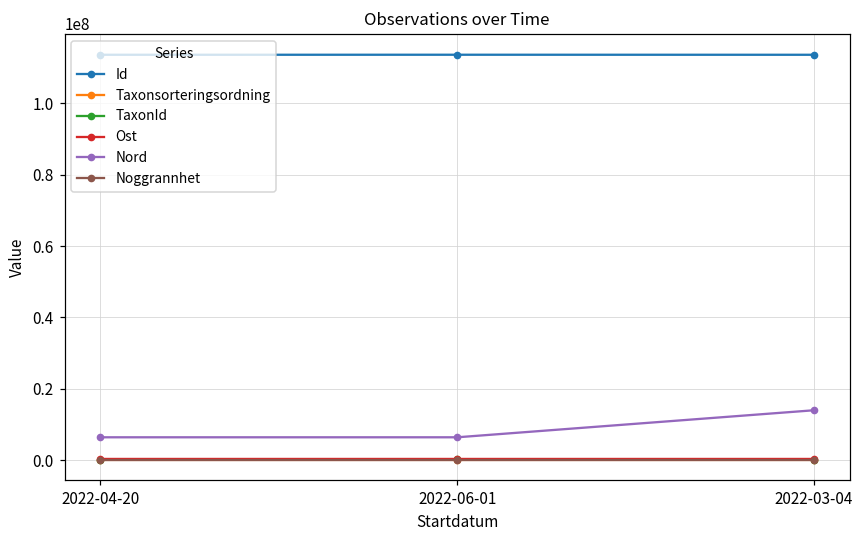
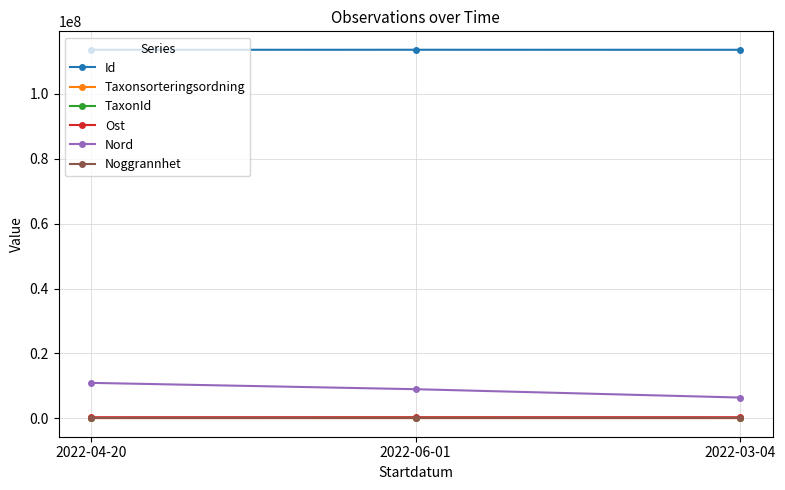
  {
    "Id": {
      "2022-06-01": 114000000,
      "2022-03-04": 114000000
    },
    "Nord": {
-     "2022-04-20": 6000000,
-     "2022-06-01": 6000000,
-     "2022-03-04": 14000000
+     "2022-04-20": 11000000,
+     "2022-06-01": 9000000,
+     "2022-03-04": 6000000
    }
  }
